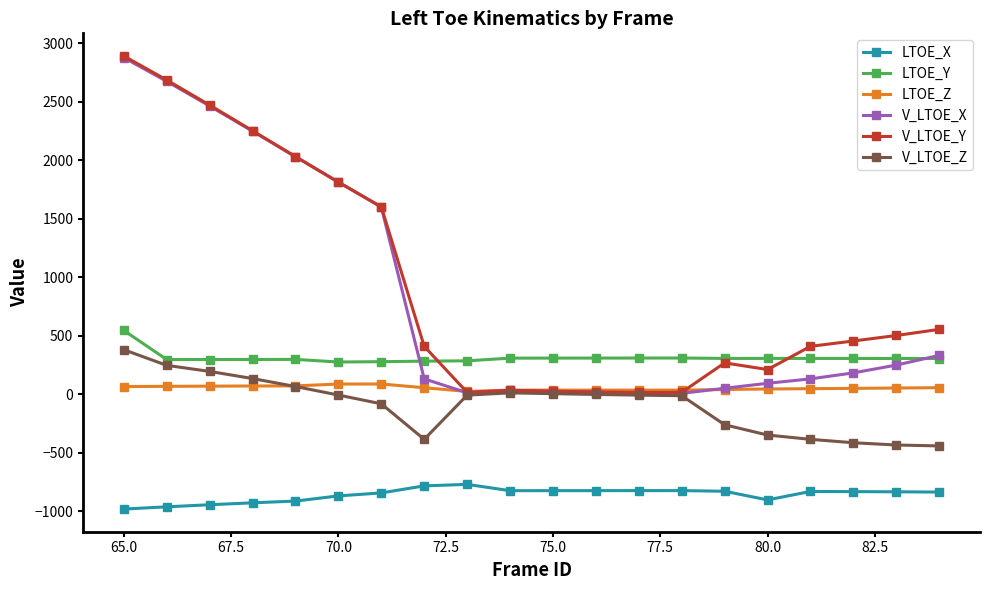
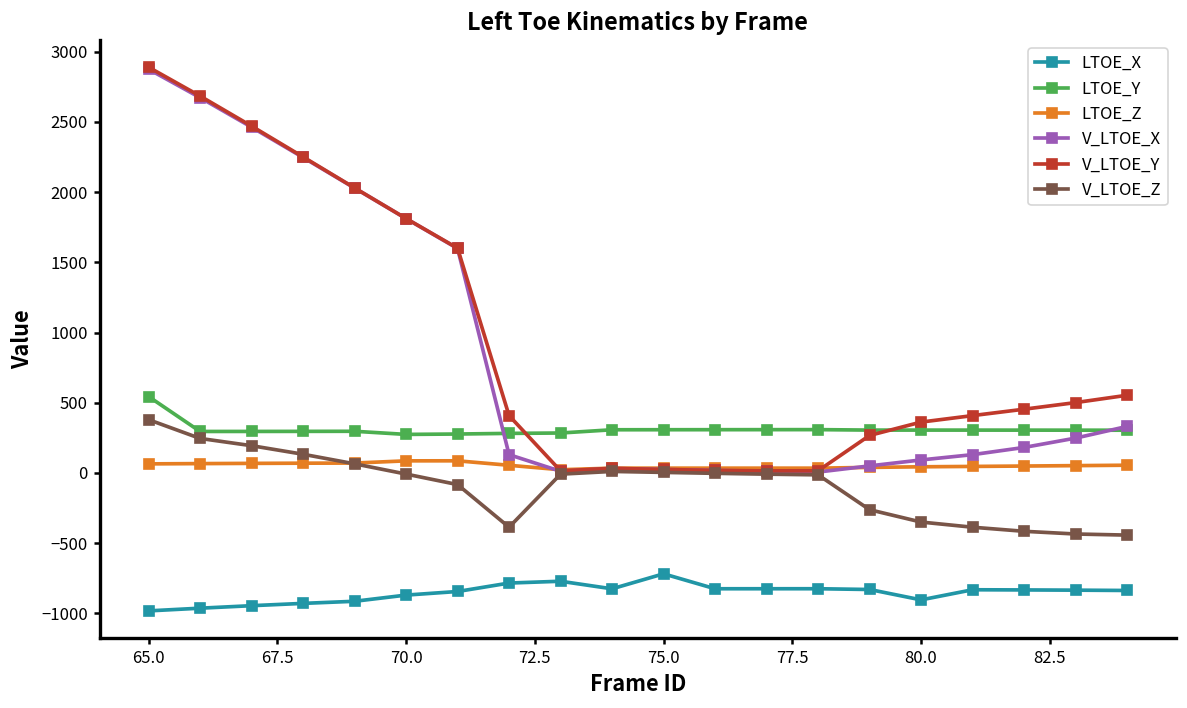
  {
    "LTOE_X": {
      "65.0": -980,
      "70.0": -870,
-     "75.0": -830,
+     "75.0": -720,
      "80.0": -900
    },
    "LTOE_Y": {
      "65.0": 540,
      "70.0": 270,
      "75.0": 310,
      "80.0": 300
    },
    "LTOE_Z": {
      "65.0": 60,
      "70.0": 90,
      "80.0": 40
    },
    "V_LTOE_X": {
      "80.0": 90
    },
    "V_LTOE_Y": {
-     "80.0": 210
+     "80.0": 360
    },
    "V_LTOE_Z": {
      "65.0": 380,
      "70.0": -10,
      "80.0": -350
    }
  }
